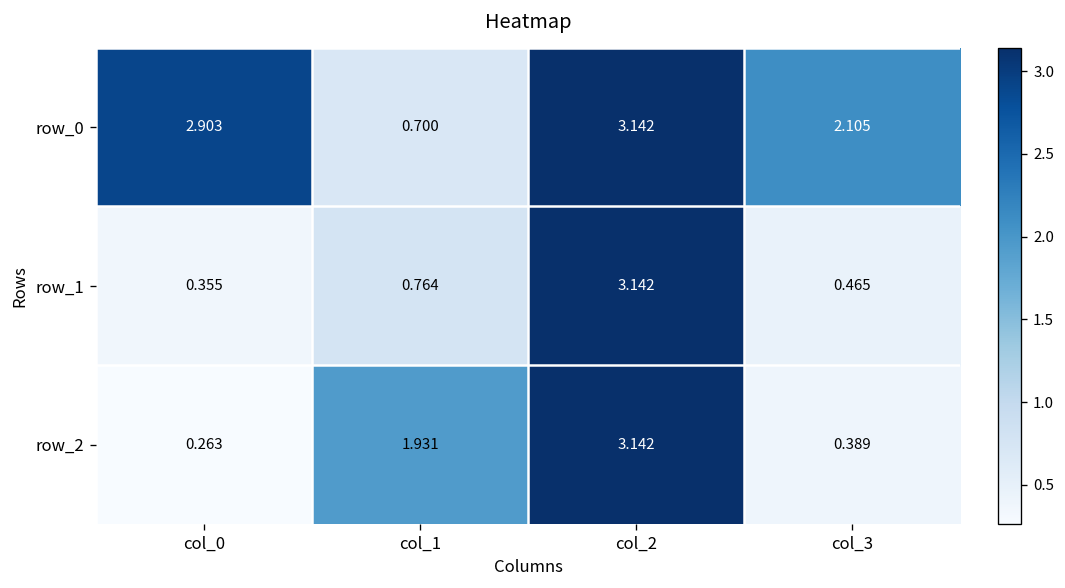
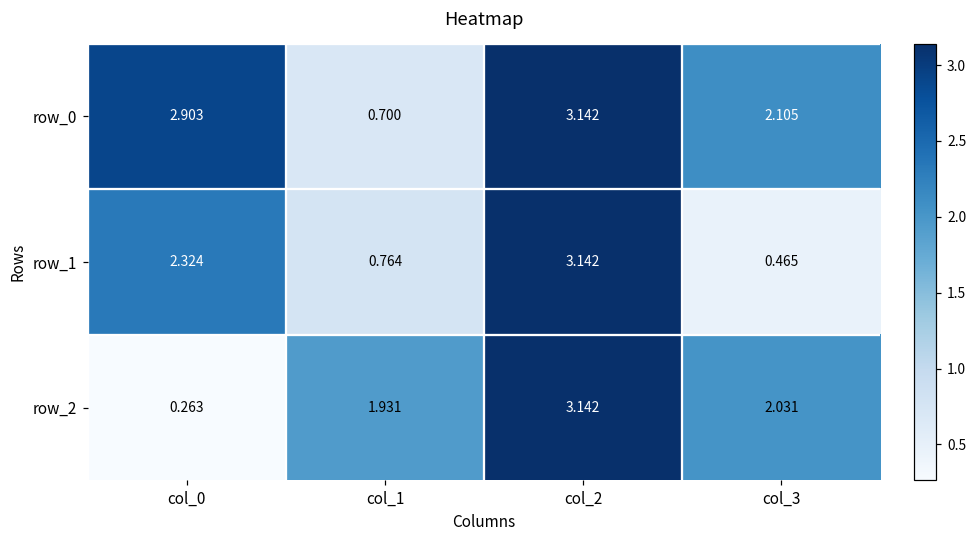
  {
    "row_0": {
      "col_0": 2.903,
      "col_1": 0.700,
      "col_2": 3.142,
      "col_3": 2.105
    },
    "row_1": {
-     "col_0": 0.355,
+     "col_0": 2.324,
      "col_1": 0.764,
      "col_2": 3.142,
      "col_3": 0.465
    },
    "row_2": {
      "col_0": 0.263,
      "col_1": 1.931,
      "col_2": 3.142,
-     "col_3": 0.389
+     "col_3": 2.031
    }
  }
